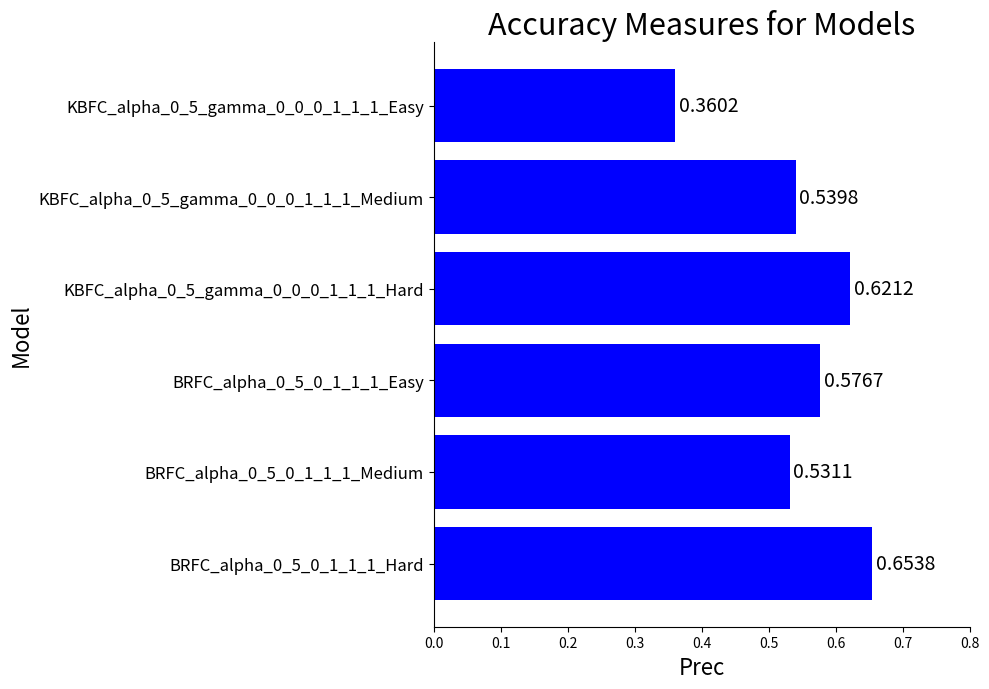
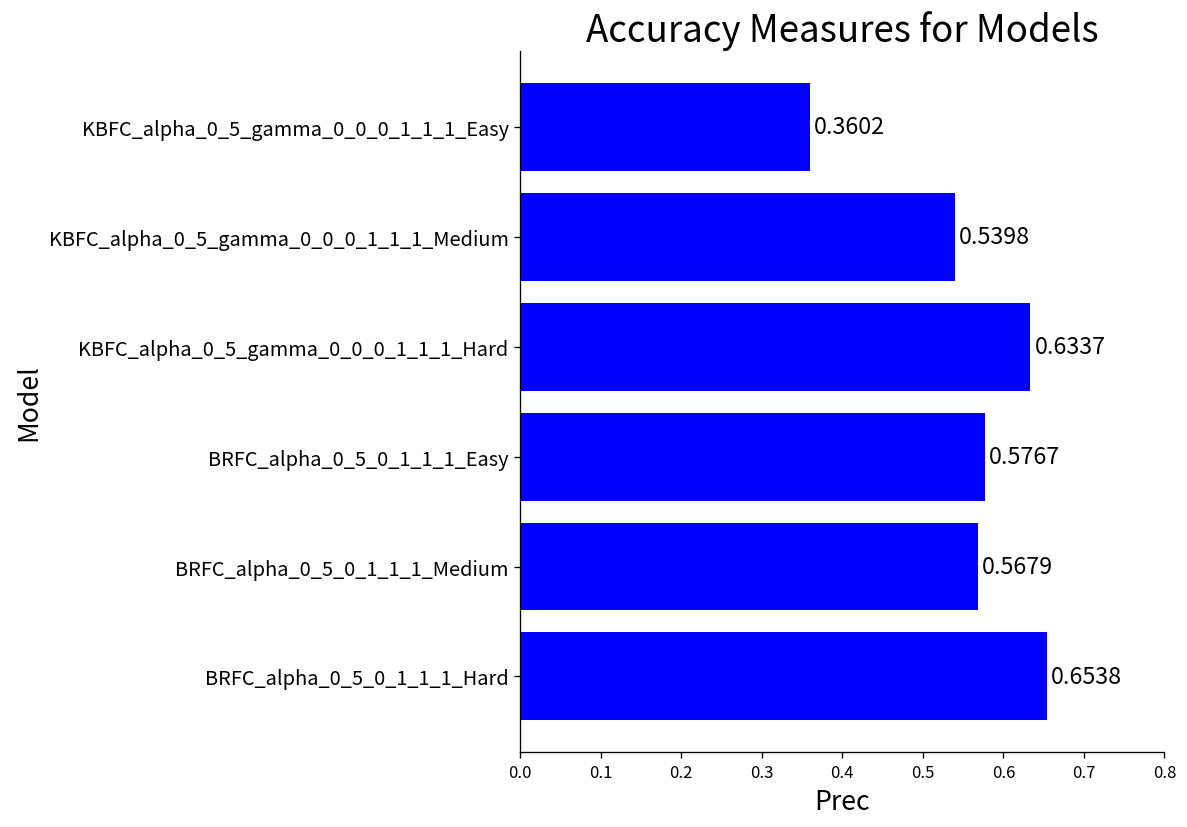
  {
    "KBFC_alpha_0_5_gamma_0_0_0_1_1_1_Easy": 0.3602,
    "KBFC_alpha_0_5_gamma_0_0_0_1_1_1_Medium": 0.5398,
-   "KBFC_alpha_0_5_gamma_0_0_0_1_1_1_Hard": 0.6212,
+   "KBFC_alpha_0_5_gamma_0_0_0_1_1_1_Hard": 0.6337,
    "BRFC_alpha_0_5_0_1_1_1_Easy": 0.5767,
-   "BRFC_alpha_0_5_0_1_1_1_Medium": 0.5311,
+   "BRFC_alpha_0_5_0_1_1_1_Medium": 0.5679,
    "BRFC_alpha_0_5_0_1_1_1_Hard": 0.6538
  }
